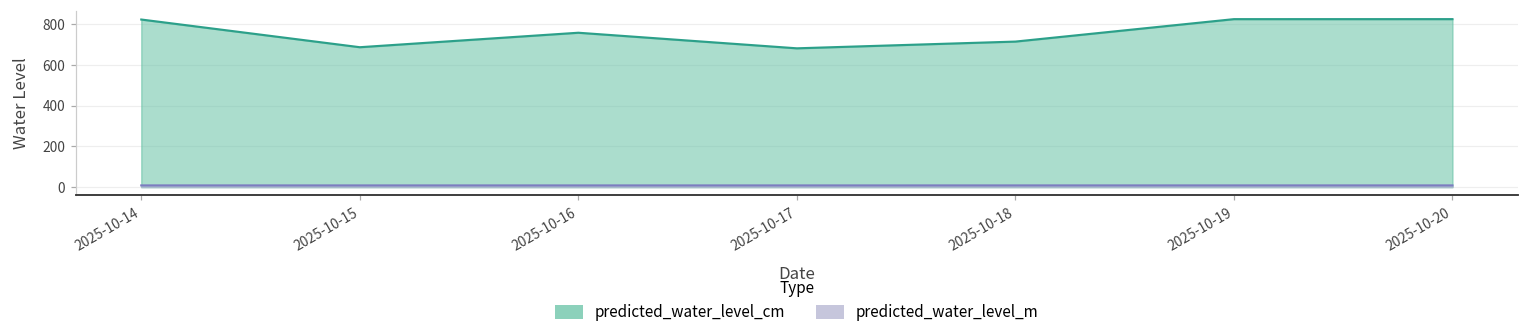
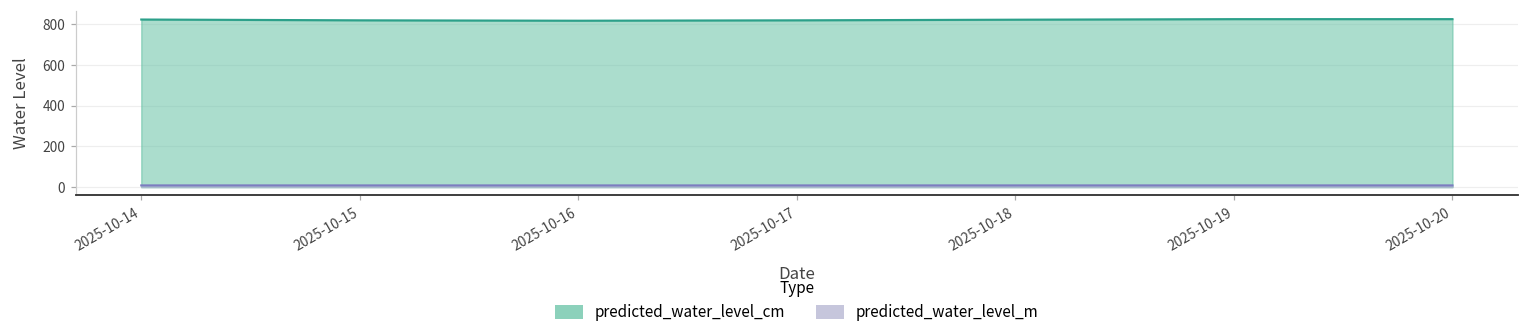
  {
    "predicted_water_level_cm": {
      "2025-10-14": 820,
-     "2025-10-15": 690,
-     "2025-10-16": 760,
-     "2025-10-17": 680,
-     "2025-10-18": 710,
+     "2025-10-15": 820,
+     "2025-10-16": 820,
+     "2025-10-17": 820,
+     "2025-10-18": 820,
      "2025-10-19": 820,
      "2025-10-20": 820
    },
    "predicted_water_level_m": {
      "2025-10-14": 10,
      "2025-10-15": 10,
      "2025-10-16": 10,
      "2025-10-17": 10,
      "2025-10-18": 10,
      "2025-10-19": 10,
      "2025-10-20": 10
    }
  }
